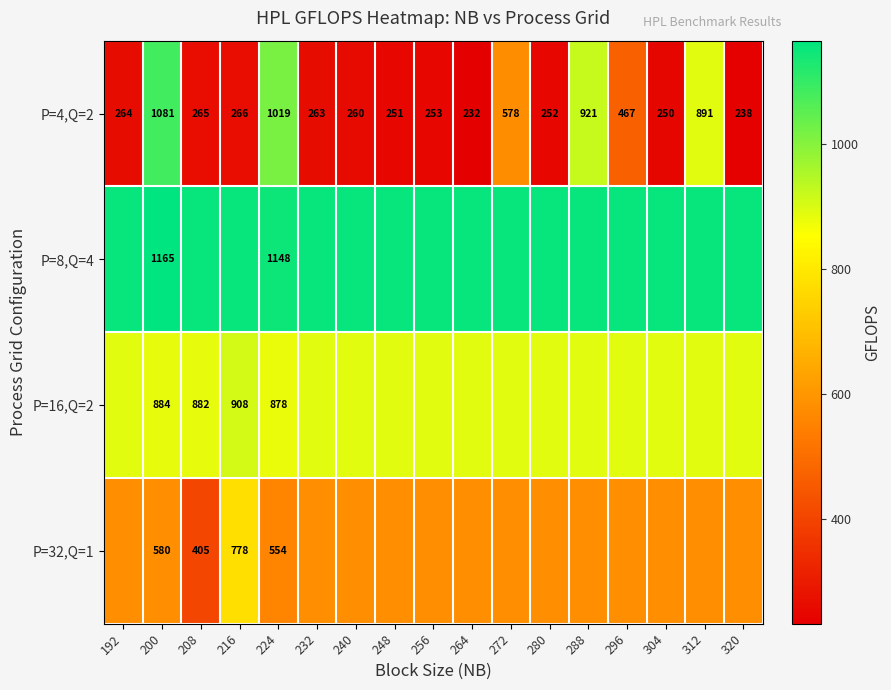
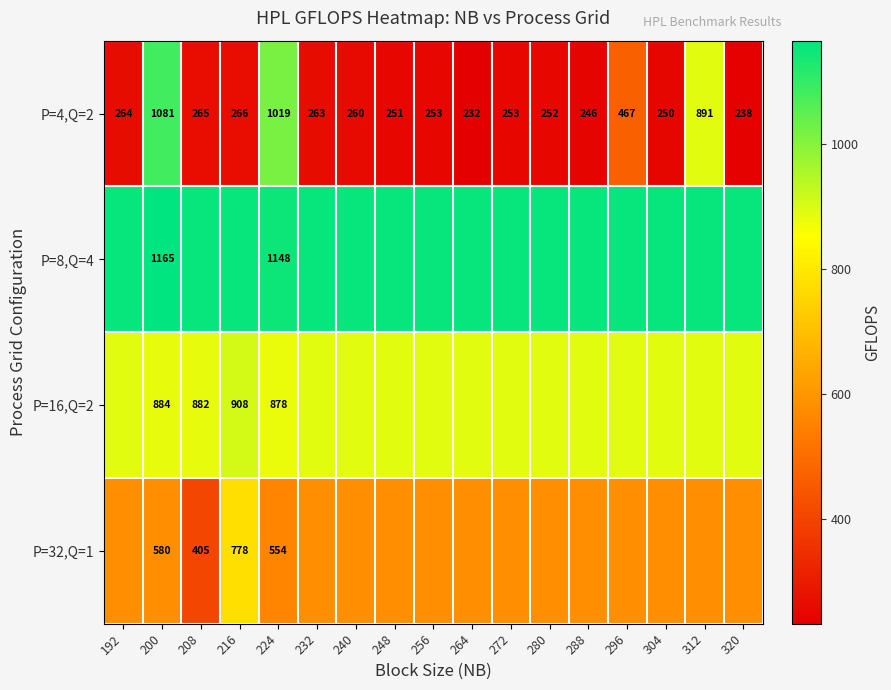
  {
    "P=4,Q=2": {
      "192": 264,
      "200": 1081,
      "208": 265,
      "216": 266,
      "224": 1019,
      "232": 263,
      "240": 260,
      "248": 251,
      "256": 253,
      "264": 232,
-     "272": 578,
+     "272": 253,
      "280": 252,
-     "288": 921,
+     "288": 246,
      "296": 467,
      "304": 250,
      "312": 891,
      "320": 238
    },
    "P=8,Q=4": {
      "200": 1165,
      "224": 1148
    },
    "P=16,Q=2": {
      "200": 884,
      "208": 882,
      "216": 908,
      "224": 878
    },
    "P=32,Q=1": {
      "200": 580,
      "208": 405,
      "216": 778,
      "224": 554
    }
  }
